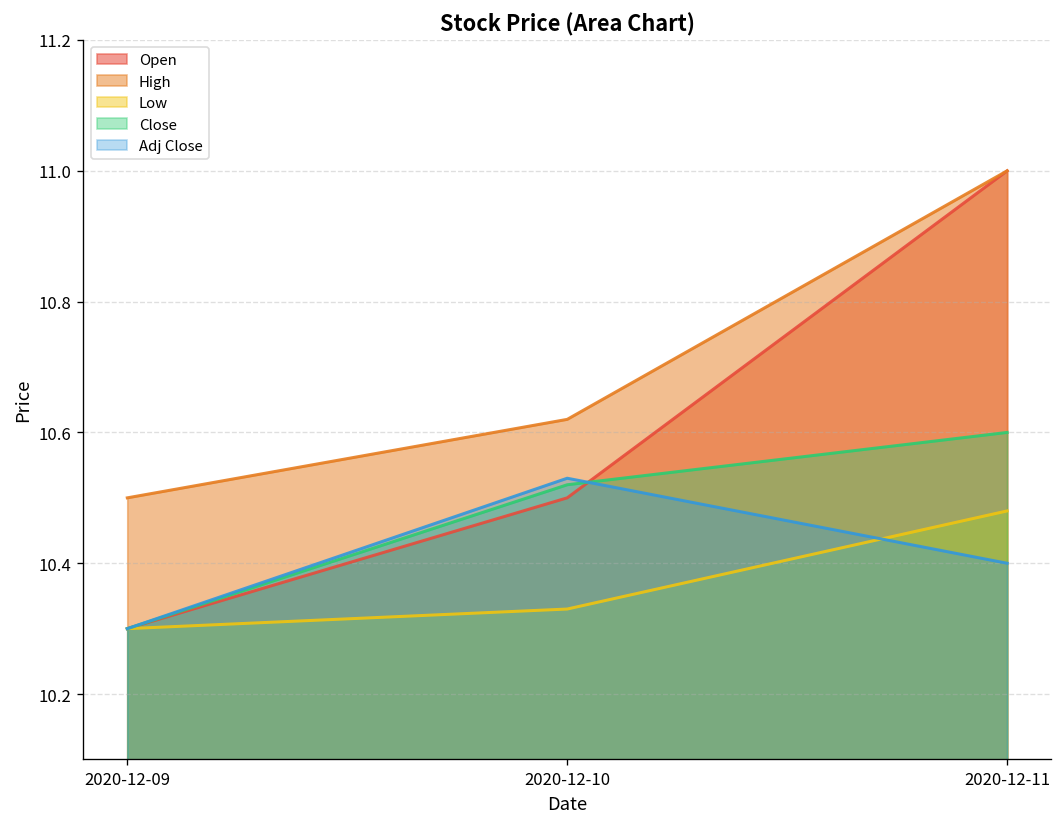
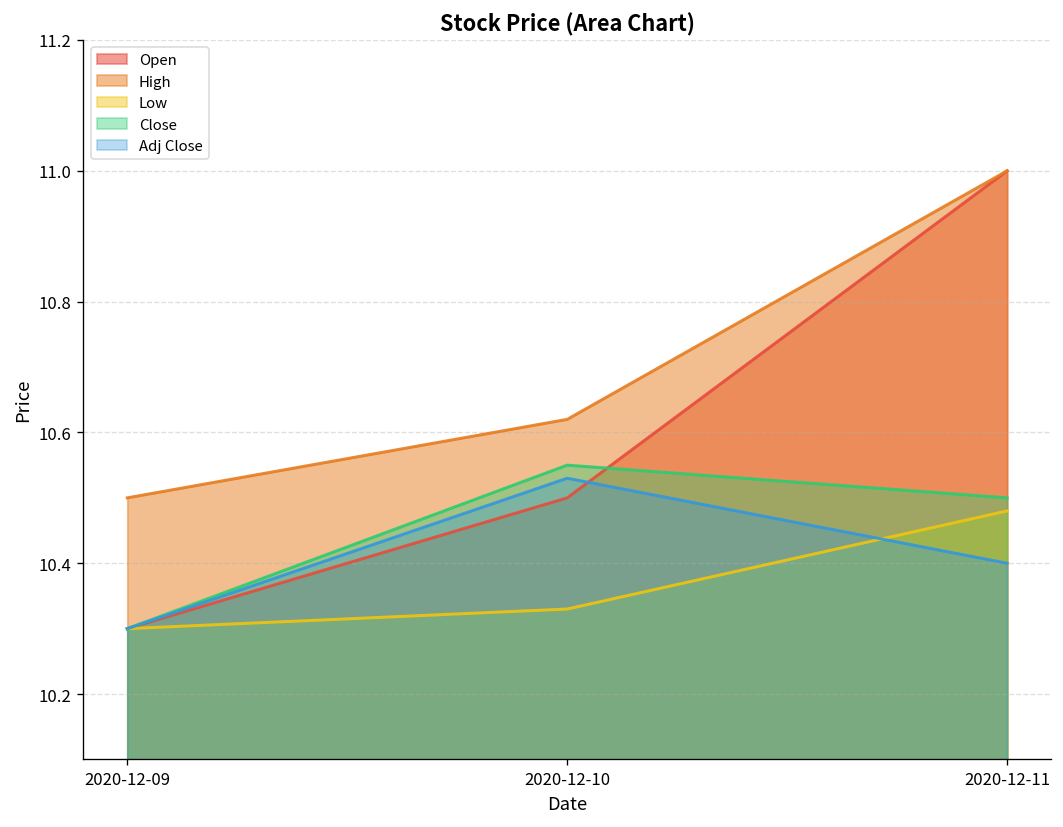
  {
    "Close": {
-     "2020-12-10": 10.52,
-     "2020-12-11": 10.6
+     "2020-12-10": 10.55,
+     "2020-12-11": 10.5
    },
    "Adj Close": {
      "2020-12-10": 10.53,
      "2020-12-11": 10.40
    }
  }
